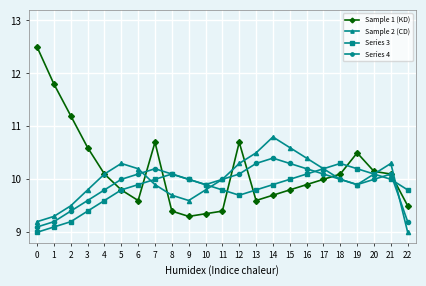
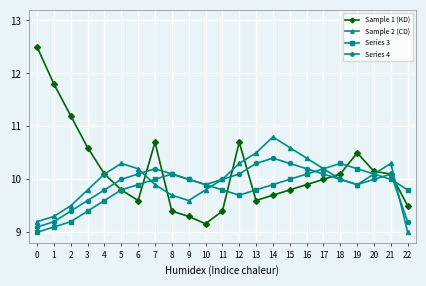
  {
    "Sample 1 (KD)": {
      "0": 12.5,
      "1": 11.8,
      "2": 11.2,
      "3": 10.6,
      "6": 9.6,
      "7": 10.7,
      "8": 9.4,
      "9": 9.3,
-     "10": 9.4,
+     "10": 9.2,
      "11": 9.4,
      "12": 10.7,
      "13": 9.6,
      "14": 9.7,
      "15": 9.8,
      "16": 9.9,
      "17": 10.0,
      "18": 10.1,
      "19": 10.5,
      "20": 10.2,
      "22": 9.5
    }
  }
